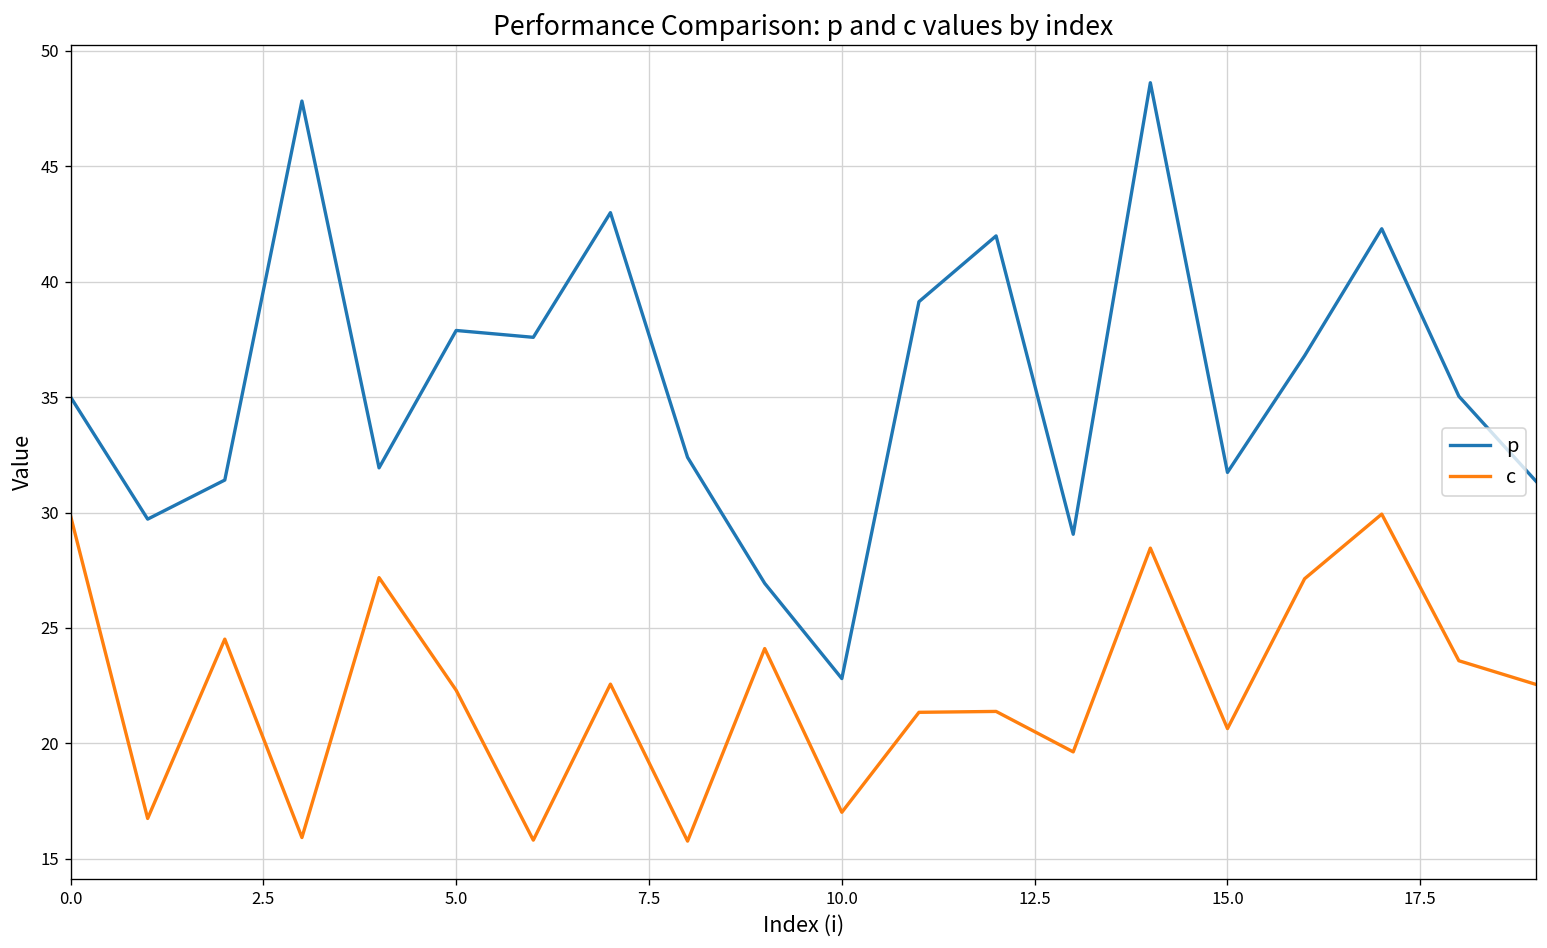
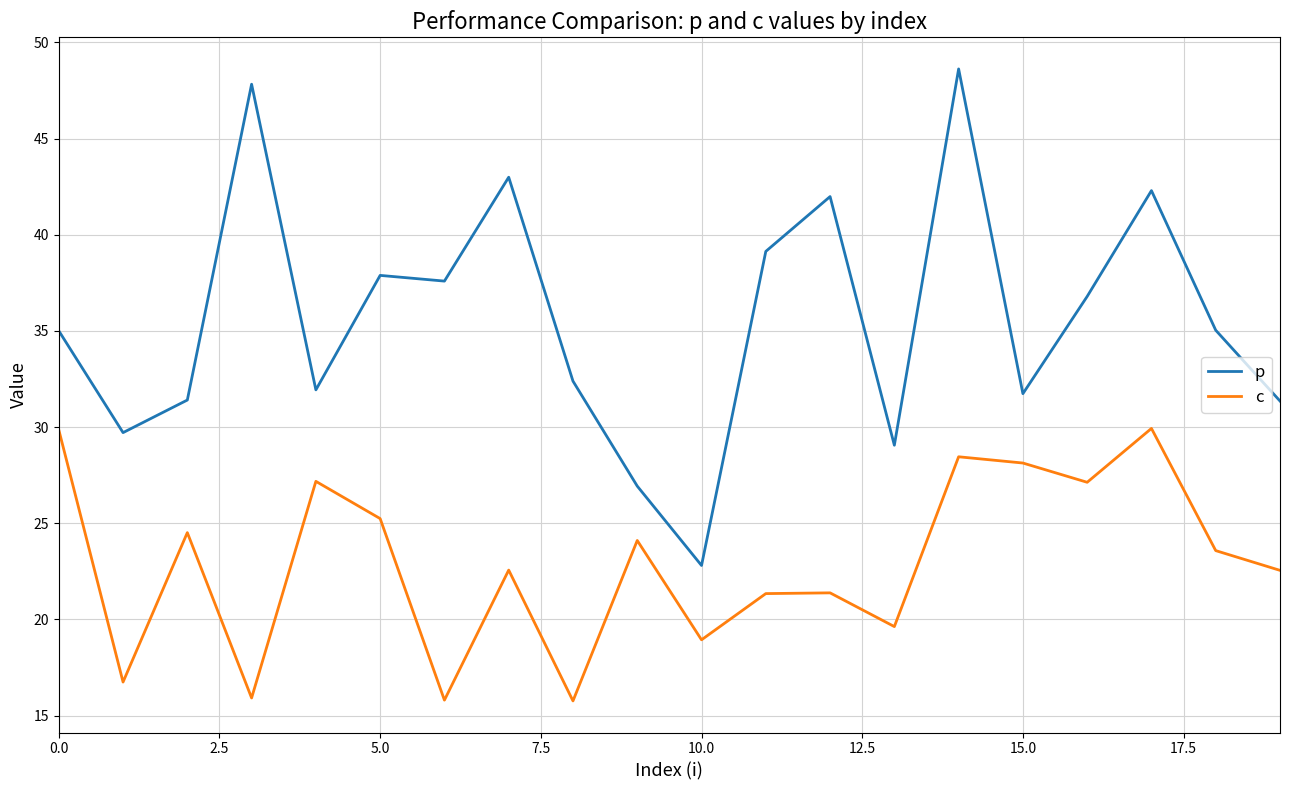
  {
    "p": {
      "0.0": 35.0,
      "5.0": 37.9,
      "10.0": 22.8,
      "15.0": 31.7
    },
    "c": {
      "0.0": 29.9,
-     "5.0": 22.3,
-     "10.0": 17.0,
-     "15.0": 20.6
+     "5.0": 25.2,
+     "10.0": 18.9,
+     "15.0": 28.1
    }
  }
